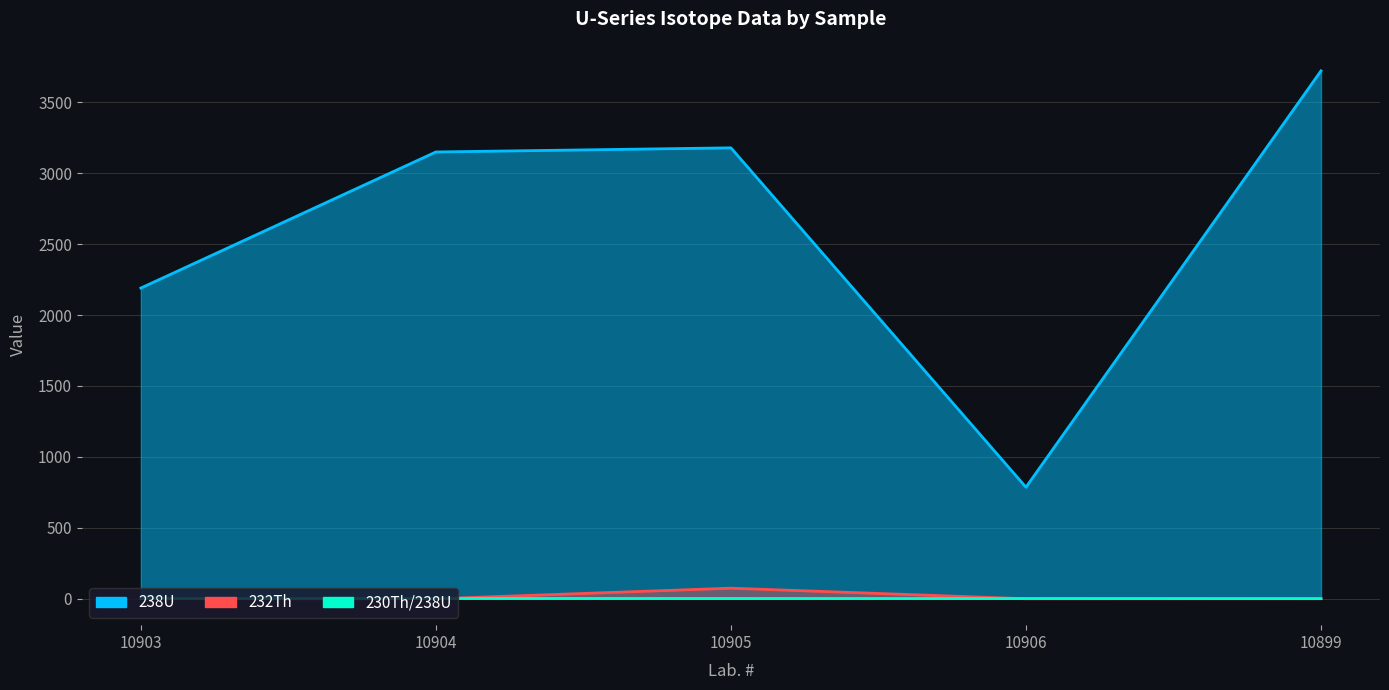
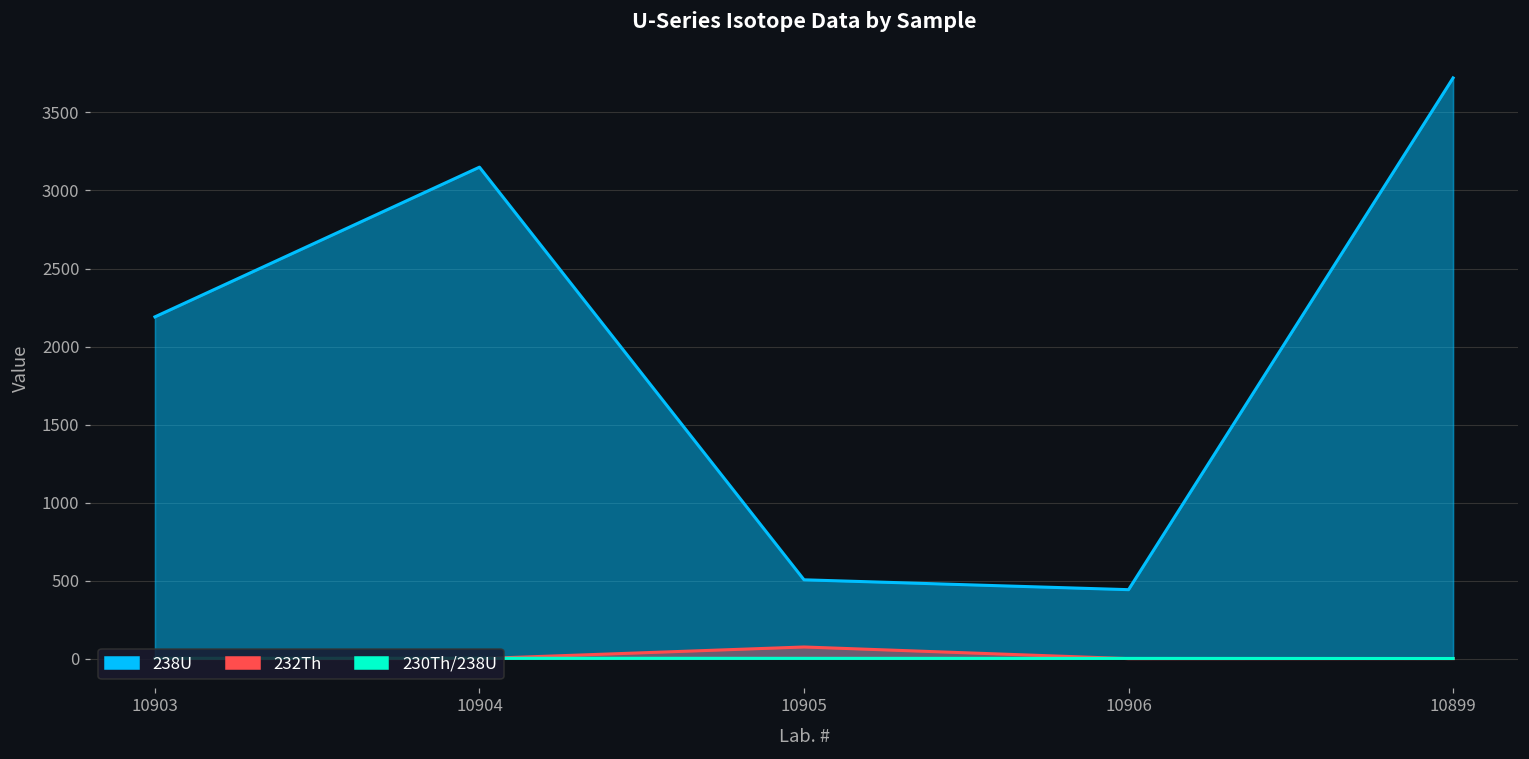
  {
    "238U": {
      "10903": 2190,
      "10904": 3150,
-     "10905": 3180,
-     "10906": 790,
+     "10905": 510,
+     "10906": 440,
      "10899": 3720
    },
    "232Th": {
      "10905": 70
    },
    "230Th/238U": {
      "10905": 0
    }
  }
